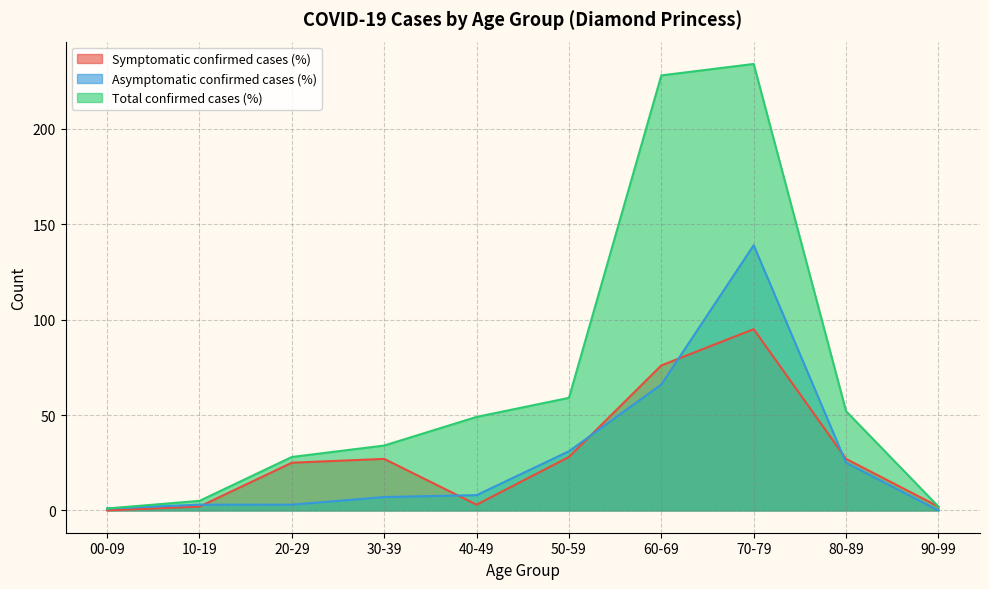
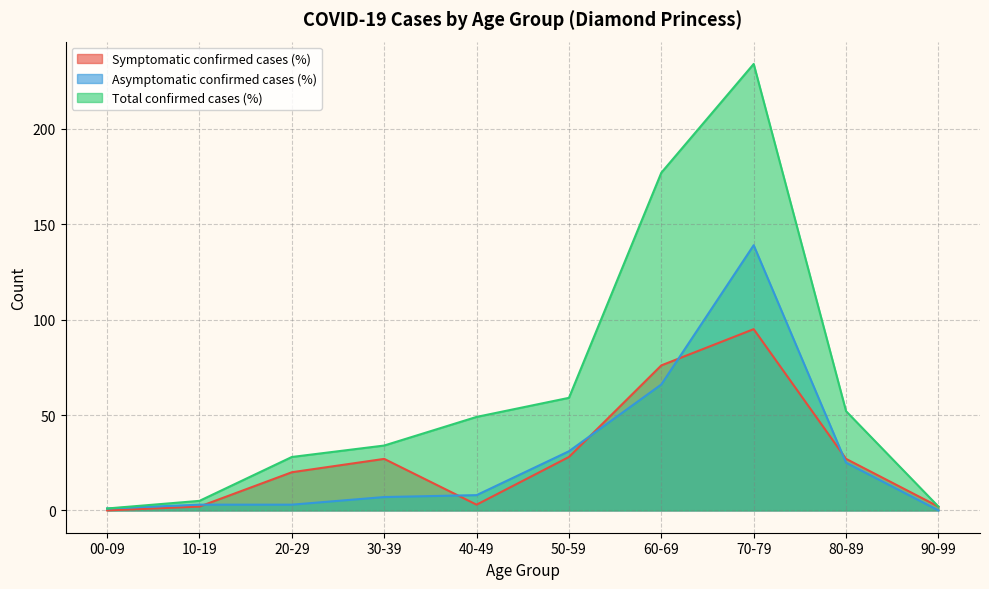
  {
    "Symptomatic confirmed cases (%)": {
-     "20-29": 25,
+     "20-29": 20,
      "30-39": 27,
      "40-49": 3,
      "50-59": 28,
      "60-69": 76,
      "70-79": 95,
      "80-89": 27
    },
    "Asymptomatic confirmed cases (%)": {
      "20-29": 3,
      "30-39": 7,
      "40-49": 8,
      "50-59": 31,
      "60-69": 66,
      "70-79": 139,
      "80-89": 25,
      "90-99": 0
    },
    "Total confirmed cases (%)": {
      "10-19": 5,
      "20-29": 28,
      "30-39": 34,
      "40-49": 49,
      "50-59": 59,
-     "60-69": 228,
+     "60-69": 177,
      "70-79": 234,
      "80-89": 52
    }
  }
